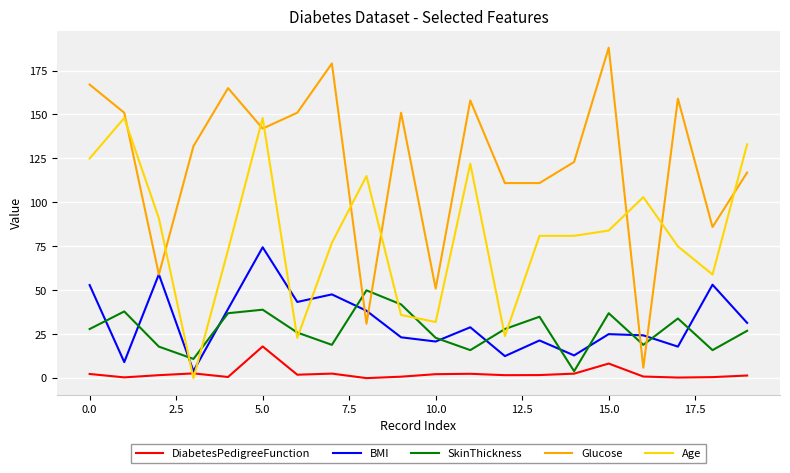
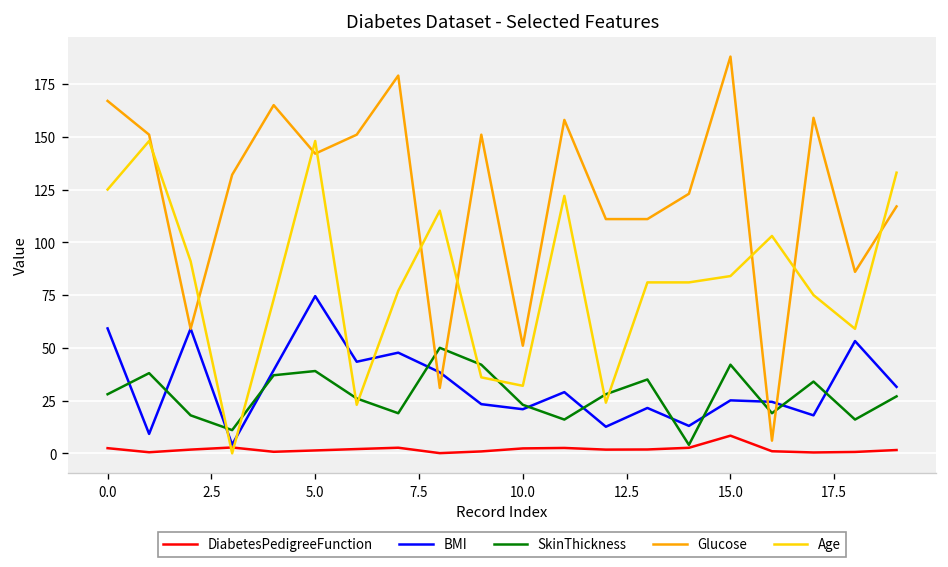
  {
    "DiabetesPedigreeFunction": {
      "0.0": 2,
-     "5.0": 18,
+     "5.0": 1,
      "10.0": 2,
      "15.0": 8
    },
    "BMI": {
-     "0.0": 53,
+     "0.0": 59,
      "5.0": 75,
      "10.0": 21,
      "15.0": 25
    },
    "SkinThickness": {
      "0.0": 28,
      "5.0": 39,
      "10.0": 23,
-     "15.0": 37
+     "15.0": 42
    }
  }
